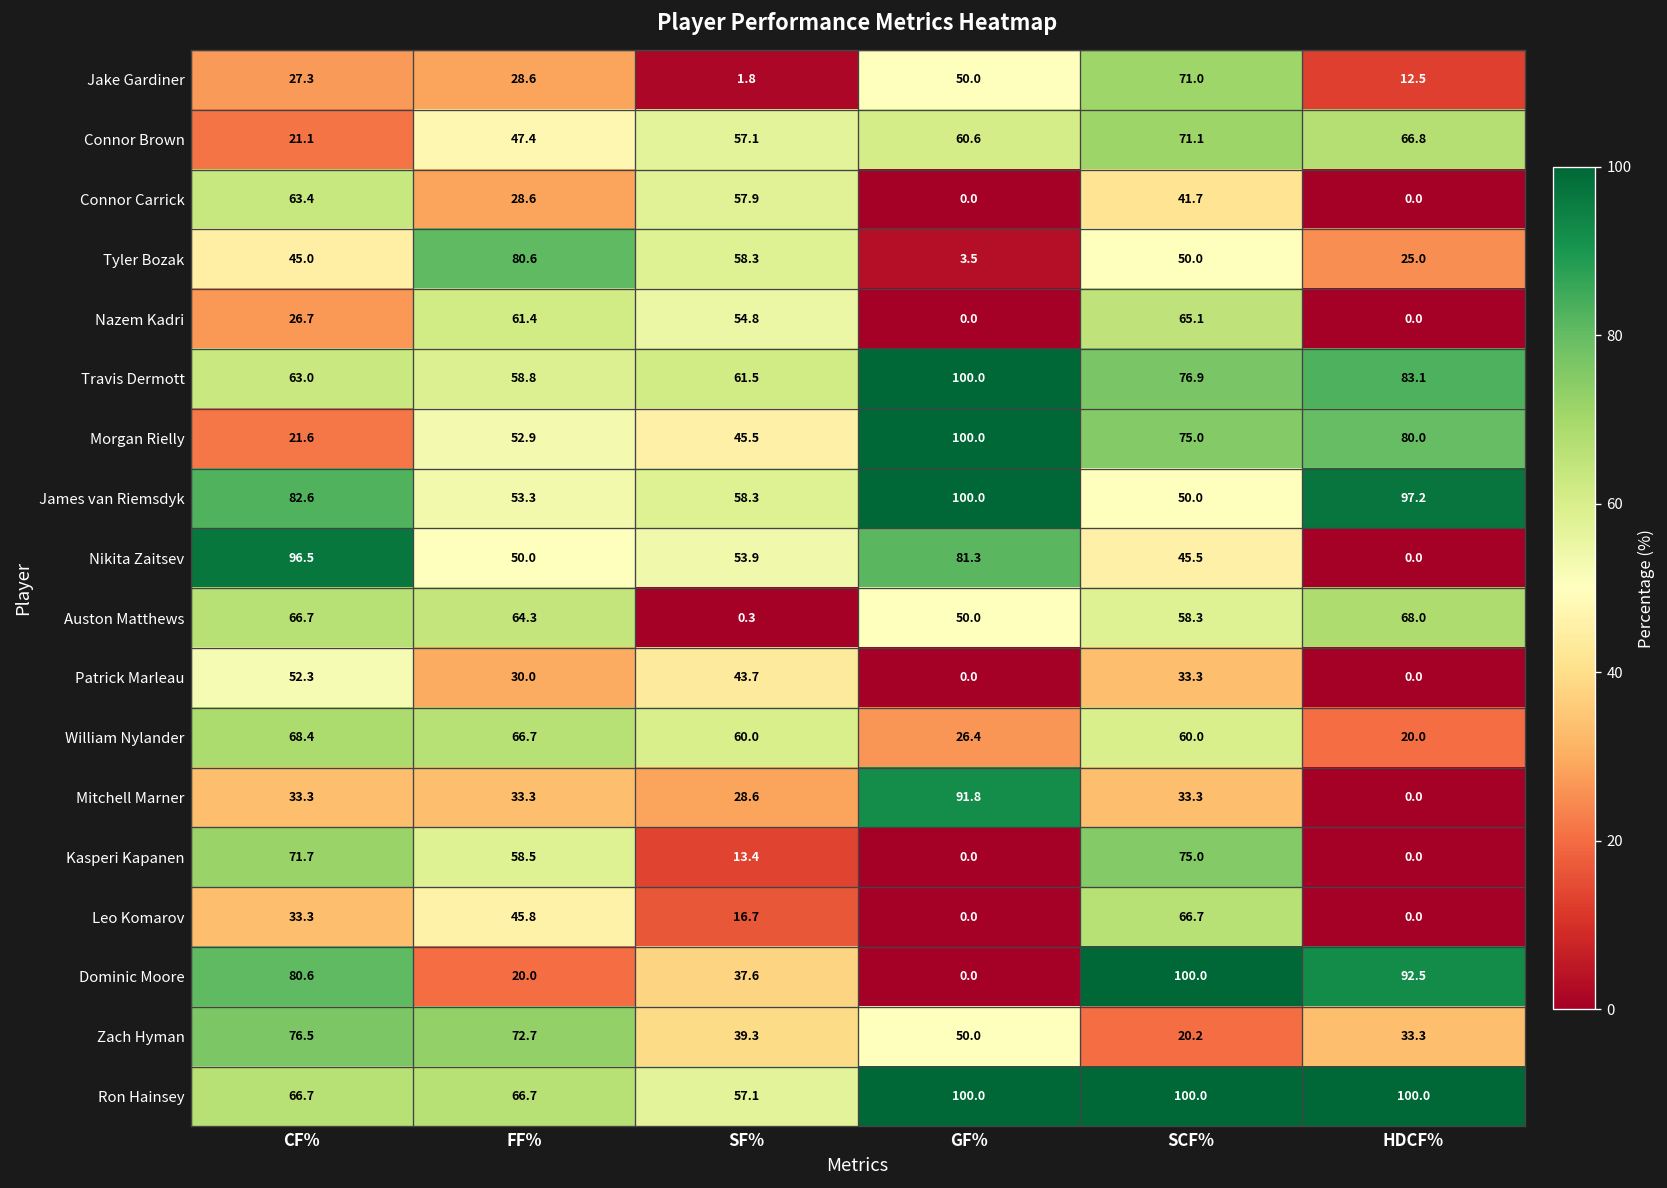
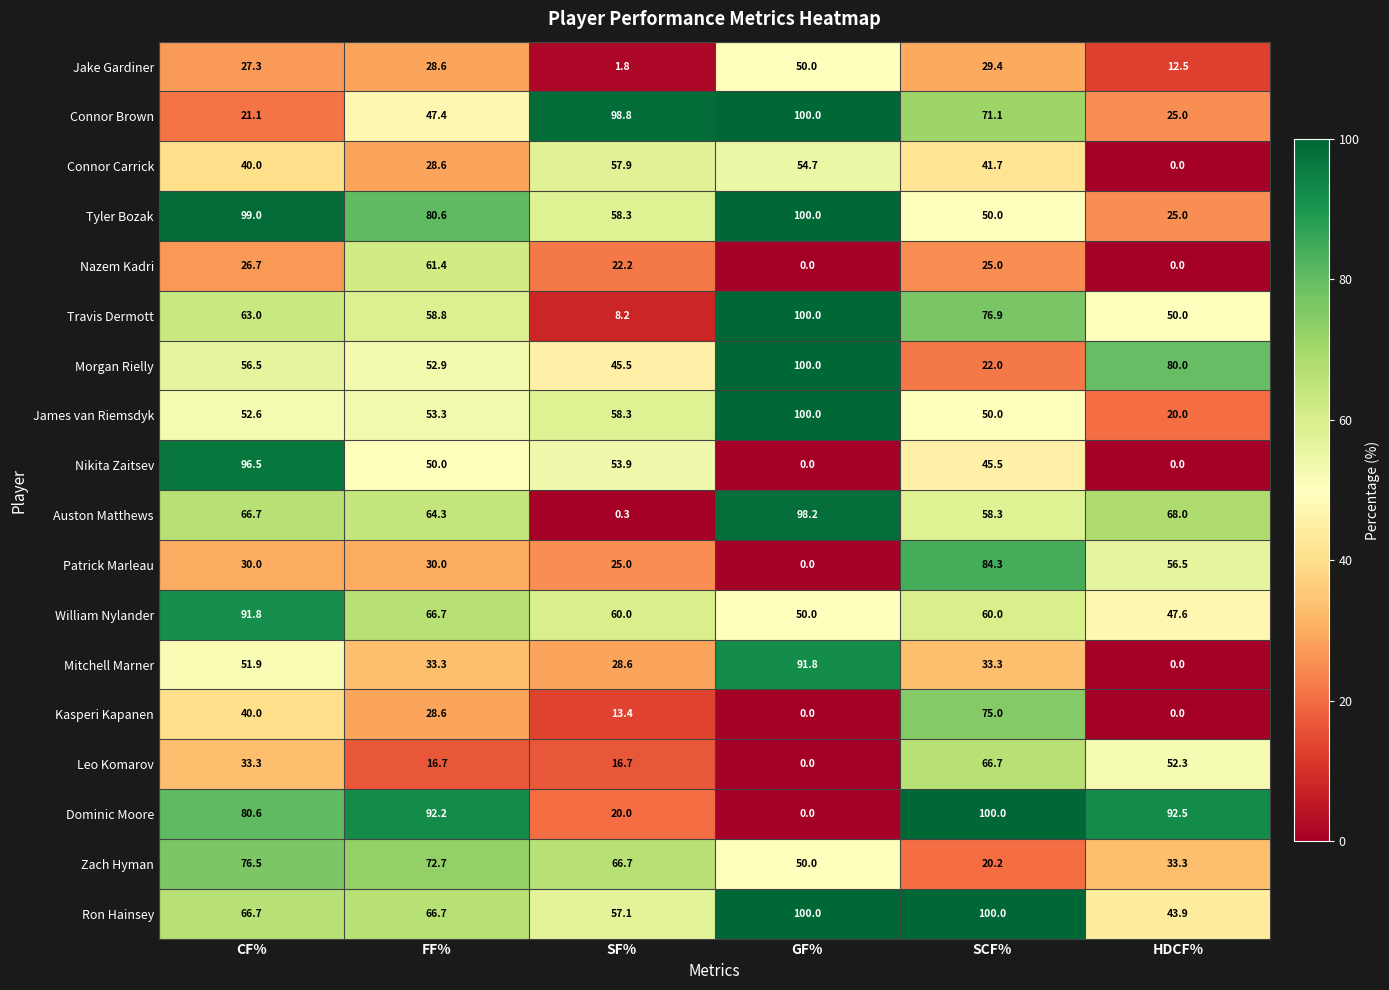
  {
    "Jake Gardiner": {
      "CF%": 27.3,
      "FF%": 28.6,
      "SF%": 1.8,
      "GF%": 50.0,
-     "SCF%": 71.0,
+     "SCF%": 29.4,
      "HDCF%": 12.5
    },
    "Connor Brown": {
      "CF%": 21.1,
      "FF%": 47.4,
-     "SF%": 57.1,
-     "GF%": 60.6,
+     "SF%": 98.8,
+     "GF%": 100.0,
      "SCF%": 71.1,
-     "HDCF%": 66.8
+     "HDCF%": 25.0
    },
    "Connor Carrick": {
-     "CF%": 63.4,
+     "CF%": 40.0,
      "FF%": 28.6,
      "SF%": 57.9,
-     "GF%": 0.0,
+     "GF%": 54.7,
      "SCF%": 41.7,
      "HDCF%": 0.0
    },
    "Tyler Bozak": {
-     "CF%": 45.0,
+     "CF%": 99.0,
      "FF%": 80.6,
      "SF%": 58.3,
-     "GF%": 3.5,
+     "GF%": 100.0,
      "SCF%": 50.0,
      "HDCF%": 25.0
    },
    "Nazem Kadri": {
      "CF%": 26.7,
      "FF%": 61.4,
-     "SF%": 54.8,
+     "SF%": 22.2,
      "GF%": 0.0,
-     "SCF%": 65.1,
+     "SCF%": 25.0,
      "HDCF%": 0.0
    },
    "Travis Dermott": {
      "CF%": 63.0,
      "FF%": 58.8,
-     "SF%": 61.5,
+     "SF%": 8.2,
      "GF%": 100.0,
      "SCF%": 76.9,
-     "HDCF%": 83.1
+     "HDCF%": 50.0
    },
    "Morgan Rielly": {
-     "CF%": 21.6,
+     "CF%": 56.5,
      "FF%": 52.9,
      "SF%": 45.5,
      "GF%": 100.0,
-     "SCF%": 75.0,
+     "SCF%": 22.0,
      "HDCF%": 80.0
    },
    "James van Riemsdyk": {
-     "CF%": 82.6,
+     "CF%": 52.6,
      "FF%": 53.3,
      "SF%": 58.3,
      "GF%": 100.0,
      "SCF%": 50.0,
-     "HDCF%": 97.2
+     "HDCF%": 20.0
    },
    "Nikita Zaitsev": {
      "CF%": 96.5,
      "FF%": 50.0,
      "SF%": 53.9,
-     "GF%": 81.3,
+     "GF%": 0.0,
      "SCF%": 45.5,
      "HDCF%": 0.0
    },
    "Auston Matthews": {
      "CF%": 66.7,
      "FF%": 64.3,
      "SF%": 0.3,
-     "GF%": 50.0,
+     "GF%": 98.2,
      "SCF%": 58.3,
      "HDCF%": 68.0
    },
    "Patrick Marleau": {
-     "CF%": 52.3,
+     "CF%": 30.0,
      "FF%": 30.0,
-     "SF%": 43.7,
+     "SF%": 25.0,
      "GF%": 0.0,
-     "SCF%": 33.3,
-     "HDCF%": 0.0
+     "SCF%": 84.3,
+     "HDCF%": 56.5
    },
    "William Nylander": {
-     "CF%": 68.4,
+     "CF%": 91.8,
      "FF%": 66.7,
      "SF%": 60.0,
-     "GF%": 26.4,
+     "GF%": 50.0,
      "SCF%": 60.0,
-     "HDCF%": 20.0
+     "HDCF%": 47.6
    },
    "Mitchell Marner": {
-     "CF%": 33.3,
+     "CF%": 51.9,
      "FF%": 33.3,
      "SF%": 28.6,
      "GF%": 91.8,
      "SCF%": 33.3,
      "HDCF%": 0.0
    },
    "Kasperi Kapanen": {
-     "CF%": 71.7,
-     "FF%": 58.5,
+     "CF%": 40.0,
+     "FF%": 28.6,
      "SF%": 13.4,
      "GF%": 0.0,
      "SCF%": 75.0,
      "HDCF%": 0.0
    },
    "Leo Komarov": {
      "CF%": 33.3,
-     "FF%": 45.8,
+     "FF%": 16.7,
      "SF%": 16.7,
      "GF%": 0.0,
      "SCF%": 66.7,
-     "HDCF%": 0.0
+     "HDCF%": 52.3
    },
    "Dominic Moore": {
      "CF%": 80.6,
-     "FF%": 20.0,
-     "SF%": 37.6,
+     "FF%": 92.2,
+     "SF%": 20.0,
      "GF%": 0.0,
      "SCF%": 100.0,
      "HDCF%": 92.5
    },
    "Zach Hyman": {
      "CF%": 76.5,
      "FF%": 72.7,
-     "SF%": 39.3,
+     "SF%": 66.7,
      "GF%": 50.0,
      "SCF%": 20.2,
      "HDCF%": 33.3
    },
    "Ron Hainsey": {
      "CF%": 66.7,
      "FF%": 66.7,
      "SF%": 57.1,
      "GF%": 100.0,
      "SCF%": 100.0,
-     "HDCF%": 100.0
+     "HDCF%": 43.9
    }
  }
